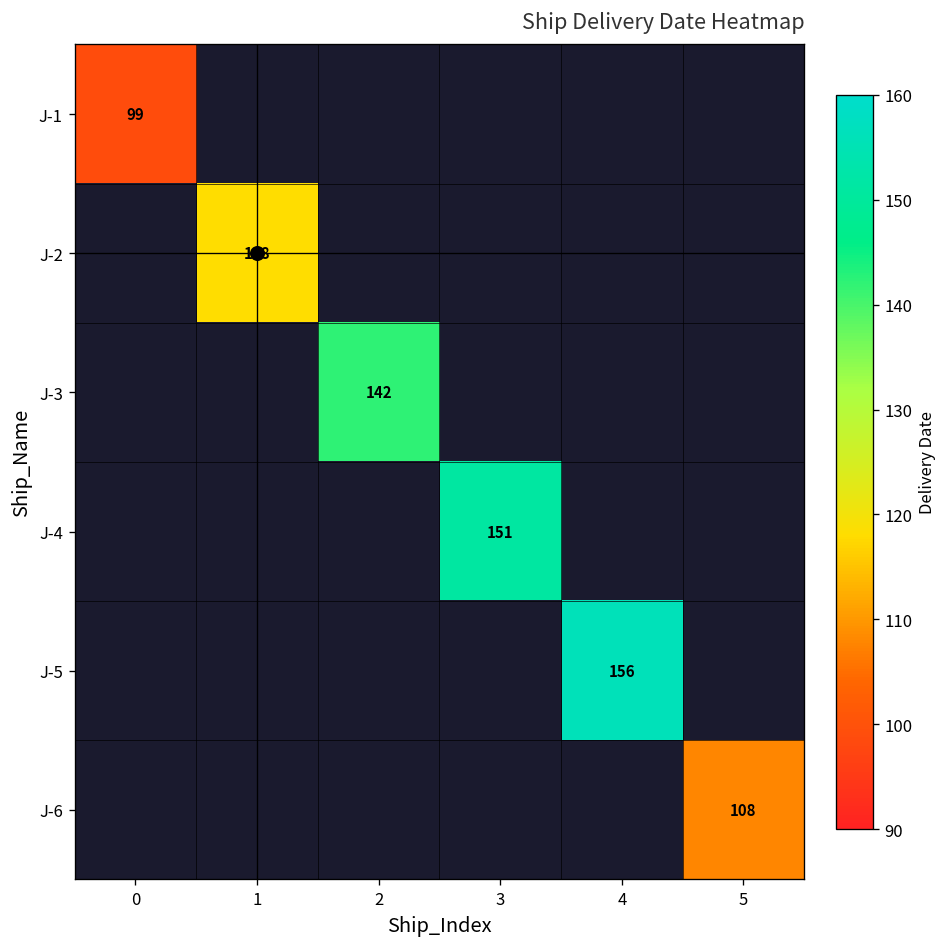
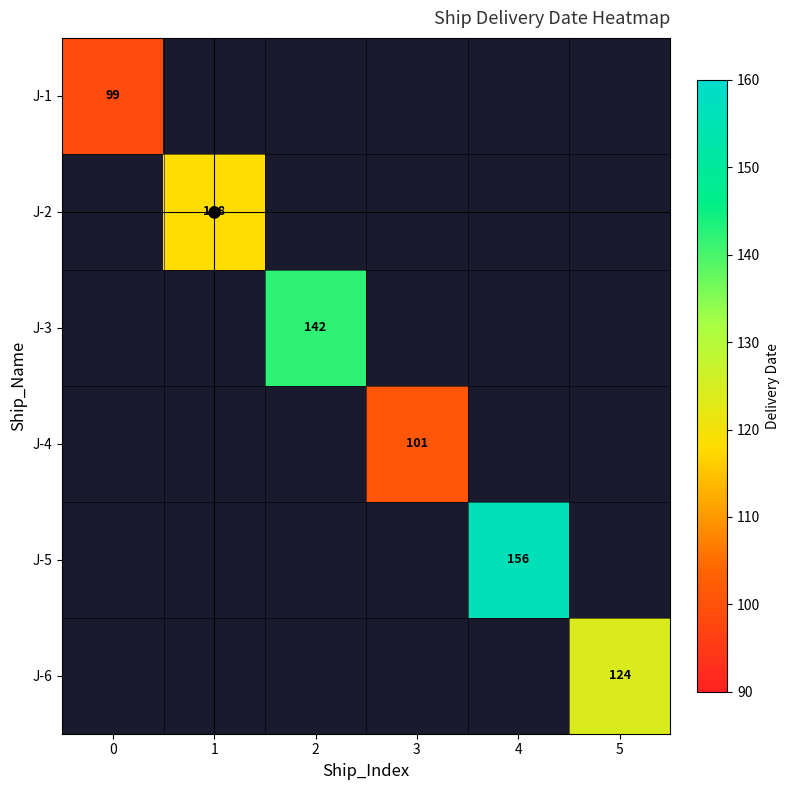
  {
    "J-1": {
      "0": 99
    },
    "J-3": {
      "2": 142
    },
    "J-4": {
-     "3": 151
+     "3": 101
    },
    "J-5": {
      "4": 156
    },
    "J-6": {
-     "5": 108
+     "5": 124
    }
  }
